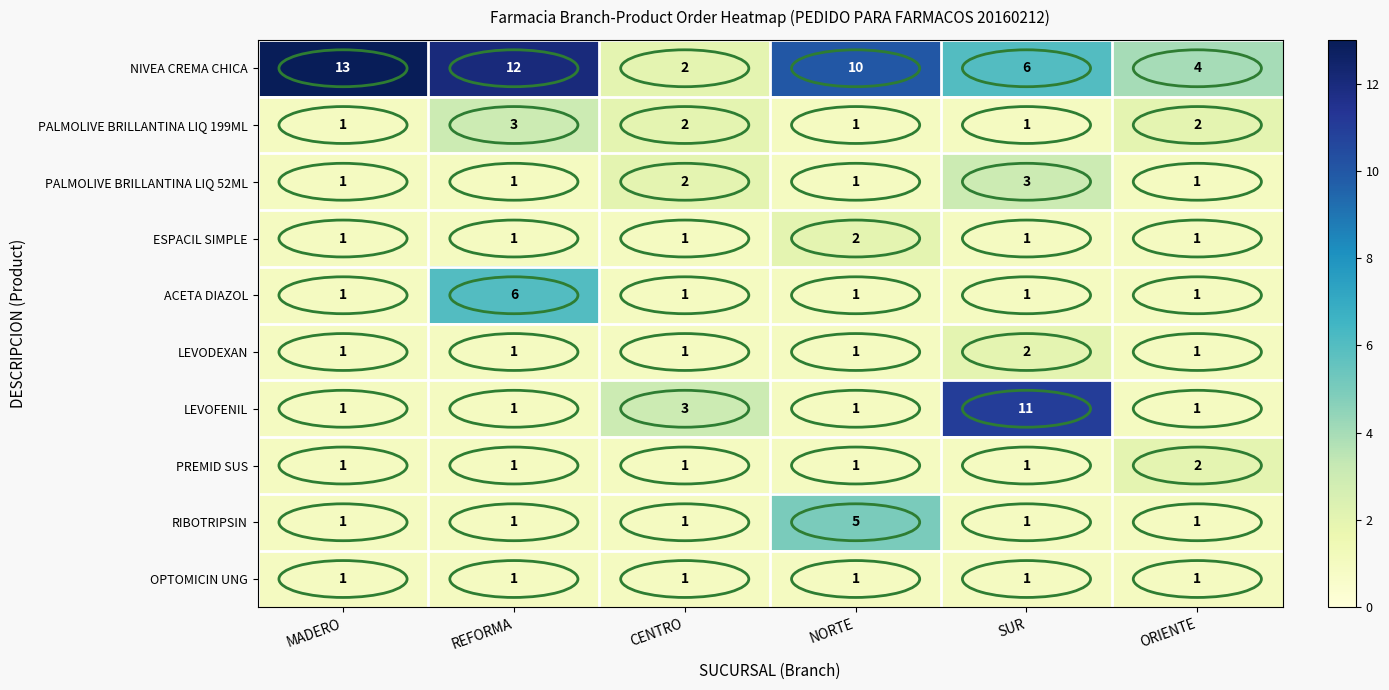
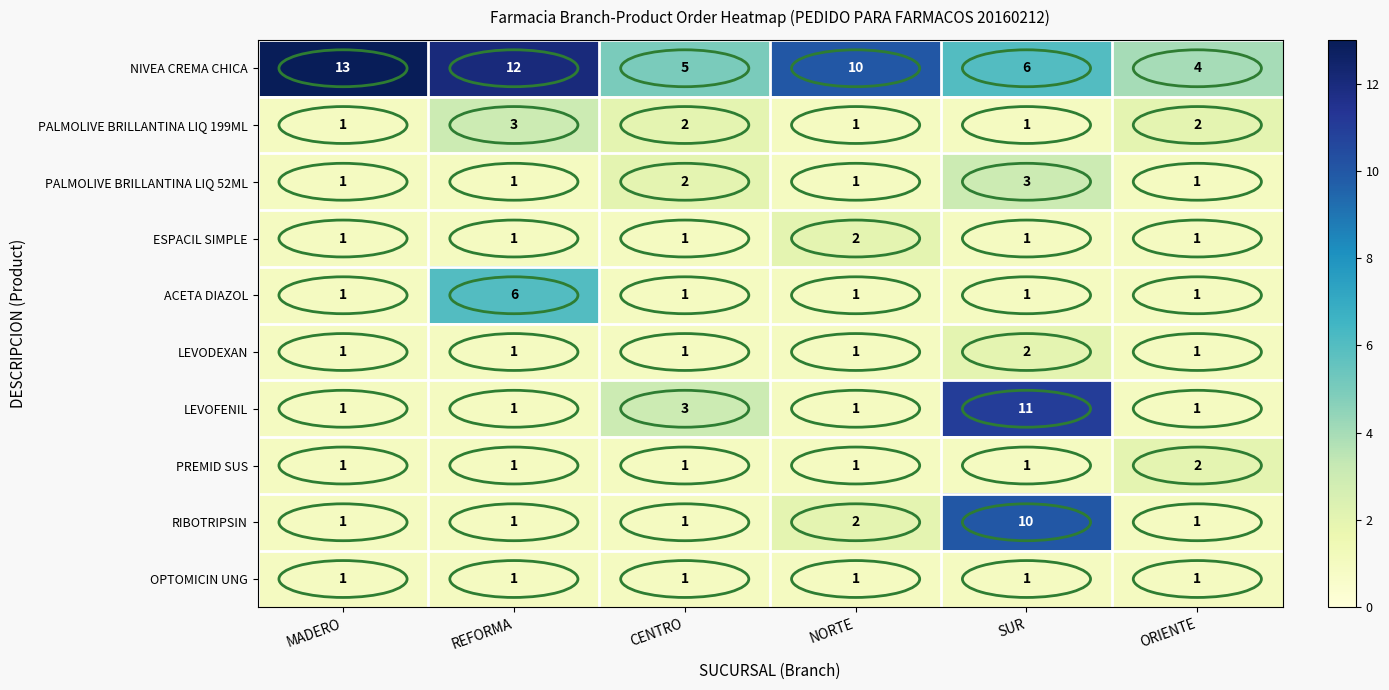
  {
    "NIVEA CREMA CHICA": {
      "MADERO": 13,
      "REFORMA": 12,
-     "CENTRO": 2,
+     "CENTRO": 5,
      "NORTE": 10,
      "SUR": 6,
      "ORIENTE": 4
    },
    "PALMOLIVE BRILLANTINA LIQ 199ML": {
      "MADERO": 1,
      "REFORMA": 3,
      "CENTRO": 2,
      "NORTE": 1,
      "SUR": 1,
      "ORIENTE": 2
    },
    "PALMOLIVE BRILLANTINA LIQ 52ML": {
      "MADERO": 1,
      "REFORMA": 1,
      "CENTRO": 2,
      "NORTE": 1,
      "SUR": 3,
      "ORIENTE": 1
    },
    "ESPACIL SIMPLE": {
      "MADERO": 1,
      "REFORMA": 1,
      "CENTRO": 1,
      "NORTE": 2,
      "SUR": 1,
      "ORIENTE": 1
    },
    "ACETA DIAZOL": {
      "MADERO": 1,
      "REFORMA": 6,
      "CENTRO": 1,
      "NORTE": 1,
      "SUR": 1,
      "ORIENTE": 1
    },
    "LEVODEXAN": {
      "MADERO": 1,
      "REFORMA": 1,
      "CENTRO": 1,
      "NORTE": 1,
      "SUR": 2,
      "ORIENTE": 1
    },
    "LEVOFENIL": {
      "MADERO": 1,
      "REFORMA": 1,
      "CENTRO": 3,
      "NORTE": 1,
      "SUR": 11,
      "ORIENTE": 1
    },
    "PREMID SUS": {
      "MADERO": 1,
      "REFORMA": 1,
      "CENTRO": 1,
      "NORTE": 1,
      "SUR": 1,
      "ORIENTE": 2
    },
    "RIBOTRIPSIN": {
      "MADERO": 1,
      "REFORMA": 1,
      "CENTRO": 1,
-     "NORTE": 5,
-     "SUR": 1,
+     "NORTE": 2,
+     "SUR": 10,
      "ORIENTE": 1
    },
    "OPTOMICIN UNG": {
      "MADERO": 1,
      "REFORMA": 1,
      "CENTRO": 1,
      "NORTE": 1,
      "SUR": 1,
      "ORIENTE": 1
    }
  }
